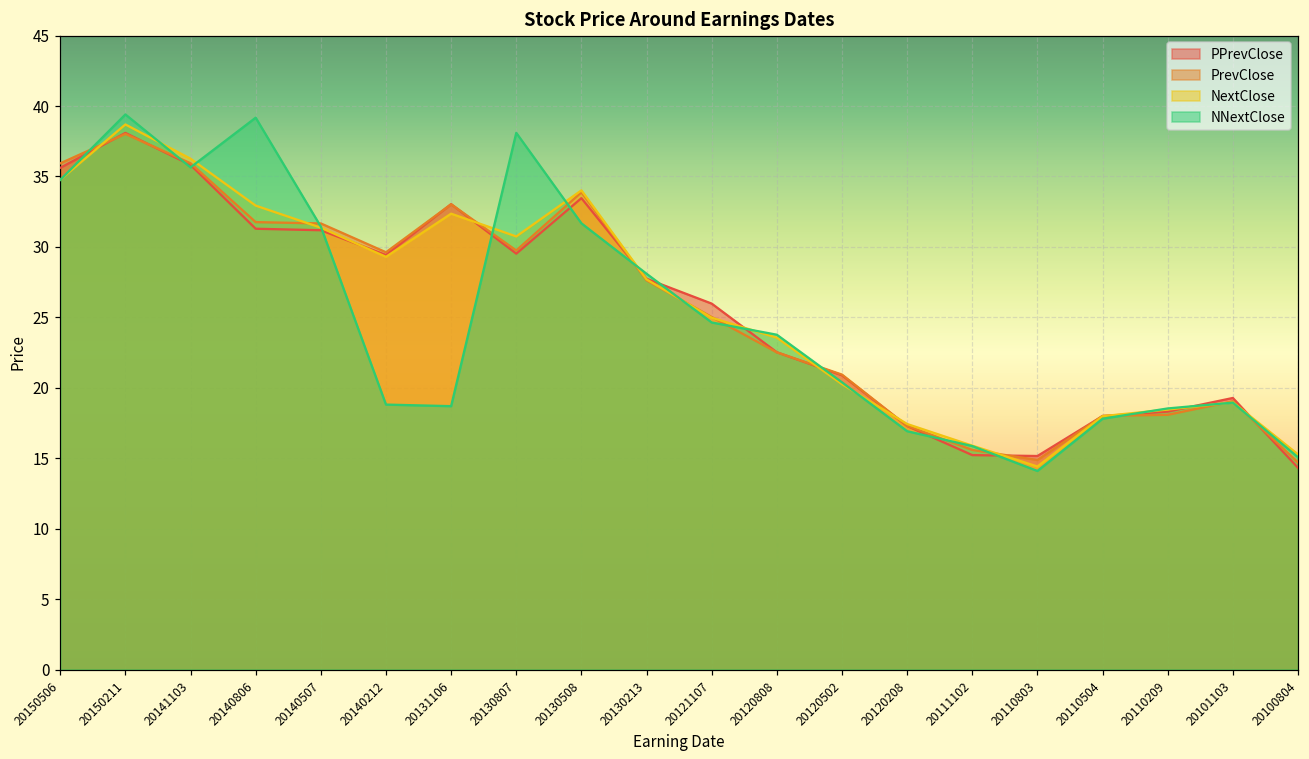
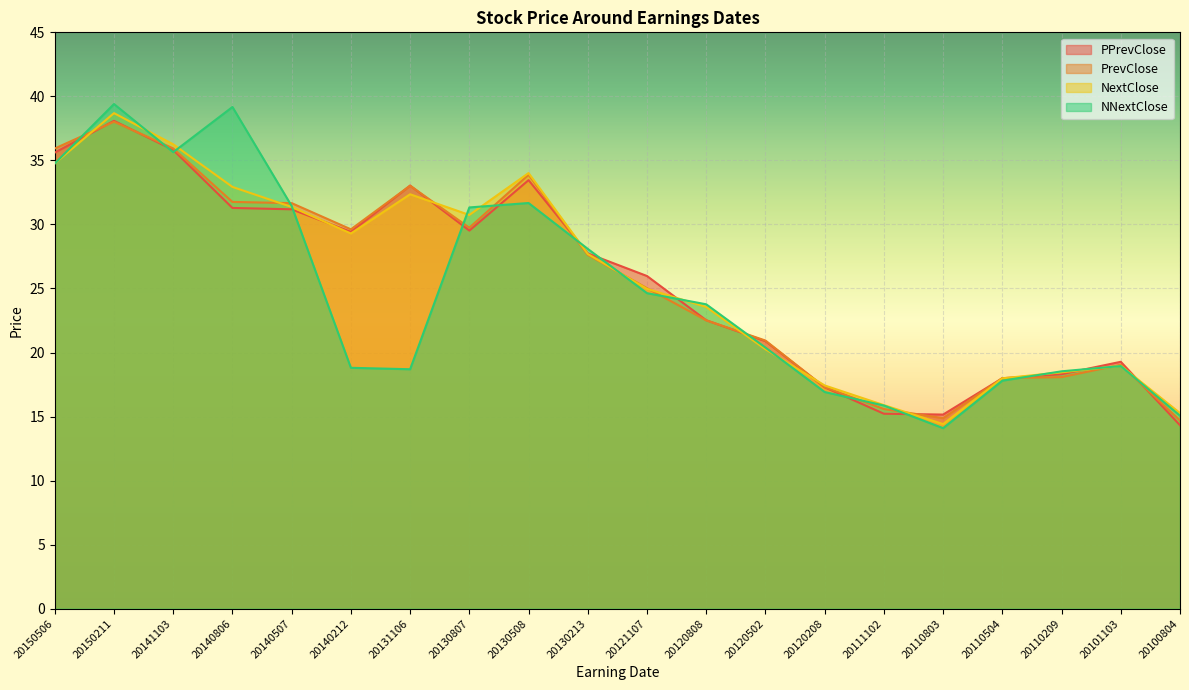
  {
    "NNextClose": {
      "20150211": 39.4,
      "20140806": 39.2,
      "20140212": 18.8,
      "20131106": 18.7,
-     "20130807": 38.1,
+     "20130807": 31.3,
      "20130508": 31.7,
      "20130213": 28.1,
      "20121107": 24.6,
      "20120808": 23.8,
      "20120208": 16.9,
      "20110803": 14.1,
      "20100804": 15.1
    }
  }
